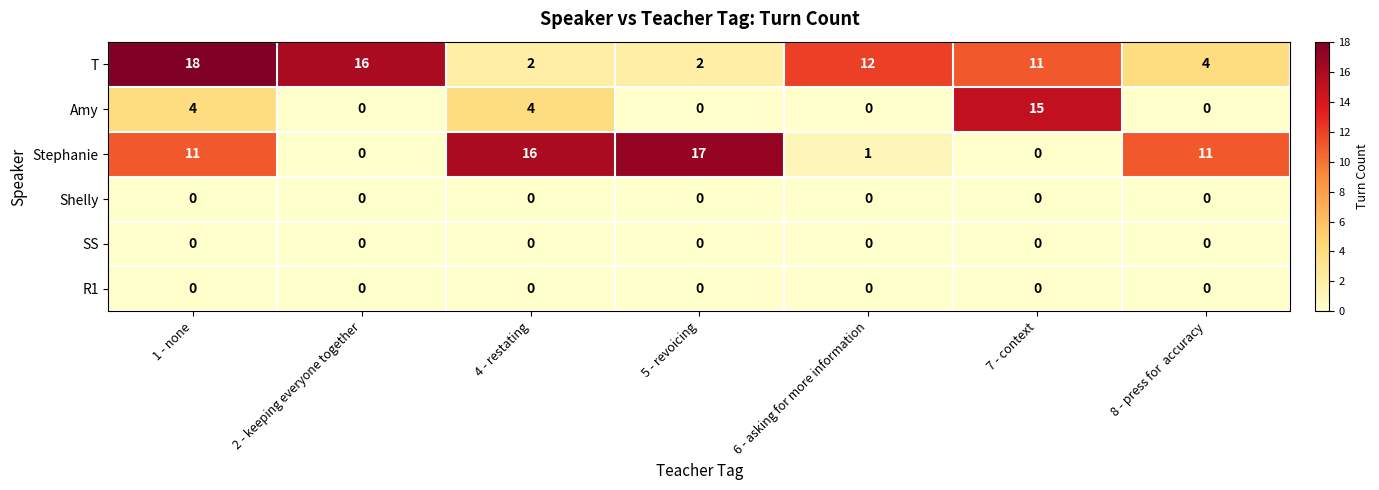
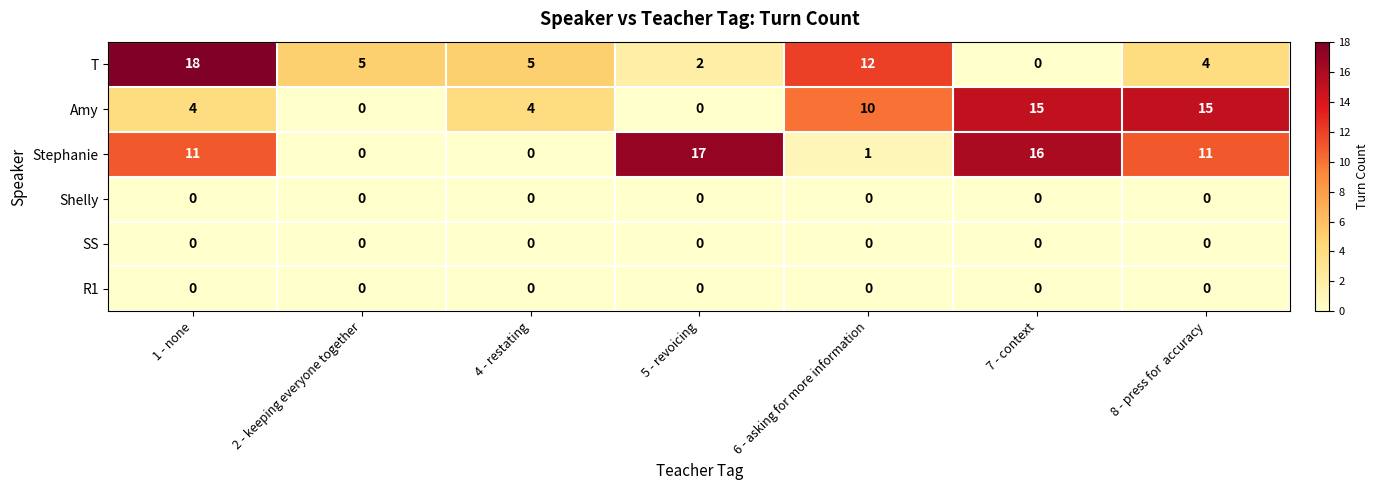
  {
    "T": {
      "1 - none": 18,
-     "2 - keeping everyone together": 16,
-     "4 - restating": 2,
+     "2 - keeping everyone together": 5,
+     "4 - restating": 5,
      "5 - revoicing": 2,
      "6 - asking for more information": 12,
-     "7 - context": 11,
+     "7 - context": 0,
      "8 - press for accuracy": 4
    },
    "Amy": {
      "1 - none": 4,
      "2 - keeping everyone together": 0,
      "4 - restating": 4,
      "5 - revoicing": 0,
-     "6 - asking for more information": 0,
+     "6 - asking for more information": 10,
      "7 - context": 15,
-     "8 - press for accuracy": 0
+     "8 - press for accuracy": 15
    },
    "Stephanie": {
      "1 - none": 11,
      "2 - keeping everyone together": 0,
-     "4 - restating": 16,
+     "4 - restating": 0,
      "5 - revoicing": 17,
      "6 - asking for more information": 1,
-     "7 - context": 0,
+     "7 - context": 16,
      "8 - press for accuracy": 11
    },
    "Shelly": {
      "1 - none": 0,
      "2 - keeping everyone together": 0,
      "4 - restating": 0,
      "5 - revoicing": 0,
      "6 - asking for more information": 0,
      "7 - context": 0,
      "8 - press for accuracy": 0
    },
    "SS": {
      "1 - none": 0,
      "2 - keeping everyone together": 0,
      "4 - restating": 0,
      "5 - revoicing": 0,
      "6 - asking for more information": 0,
      "7 - context": 0,
      "8 - press for accuracy": 0
    },
    "R1": {
      "1 - none": 0,
      "2 - keeping everyone together": 0,
      "4 - restating": 0,
      "5 - revoicing": 0,
      "6 - asking for more information": 0,
      "7 - context": 0,
      "8 - press for accuracy": 0
    }
  }
